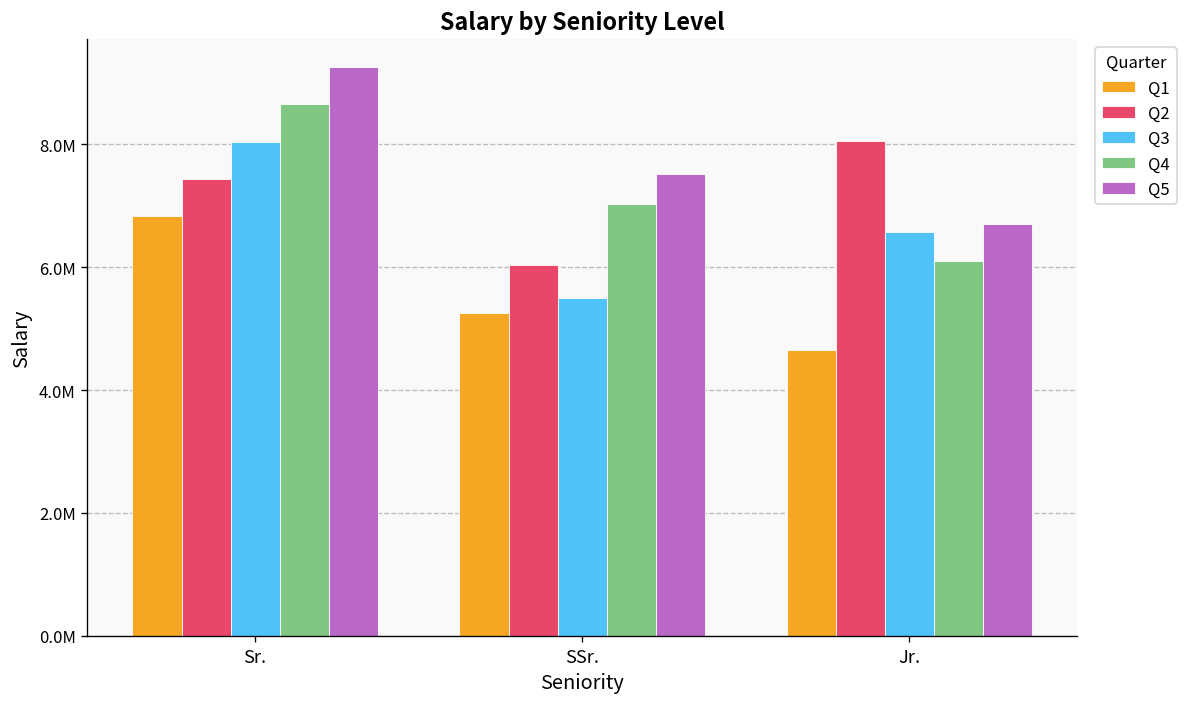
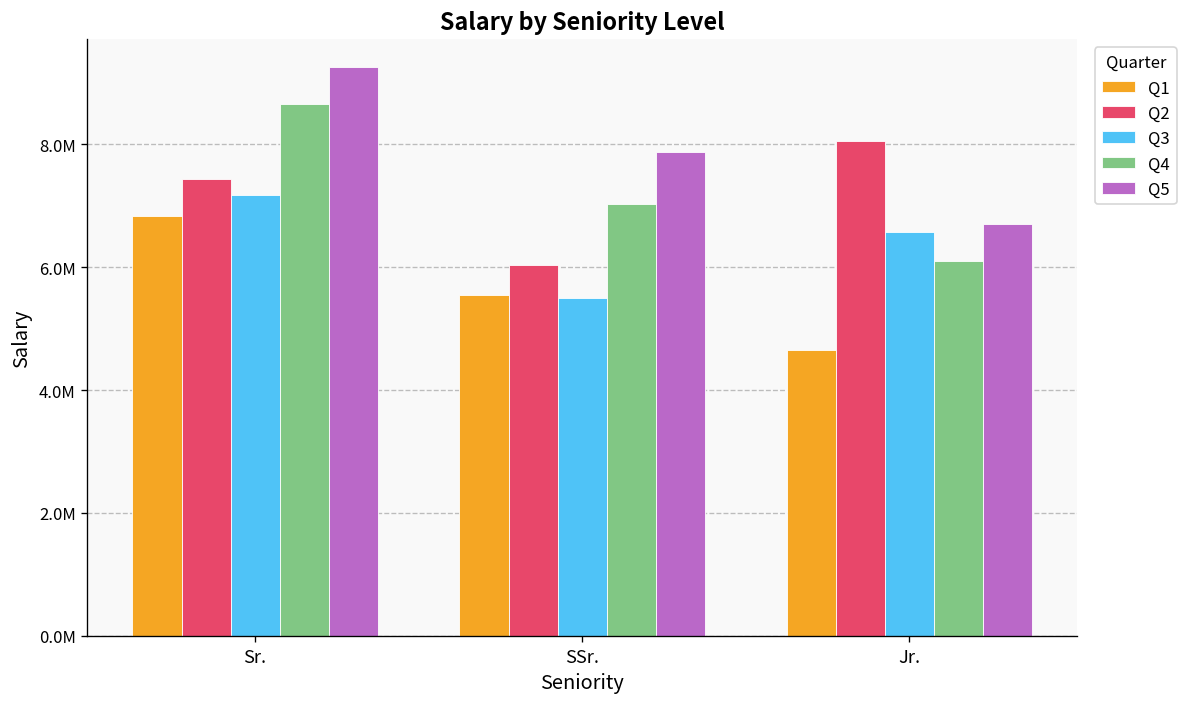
  {
    "Q1": {
      "Sr.": 6800000,
-     "SSr.": 5200000,
+     "SSr.": 5600000,
      "Jr.": 4600000
    },
    "Q2": {
      "Sr.": 7400000,
      "SSr.": 6000000,
      "Jr.": 8100000
    },
    "Q3": {
-     "Sr.": 8000000,
+     "Sr.": 7200000,
      "SSr.": 5500000,
      "Jr.": 6600000
    },
    "Q4": {
      "Sr.": 8600000,
      "SSr.": 7000000,
      "Jr.": 6100000
    },
    "Q5": {
      "Sr.": 9300000,
-     "SSr.": 7500000,
+     "SSr.": 7900000,
      "Jr.": 6700000
    }
  }
